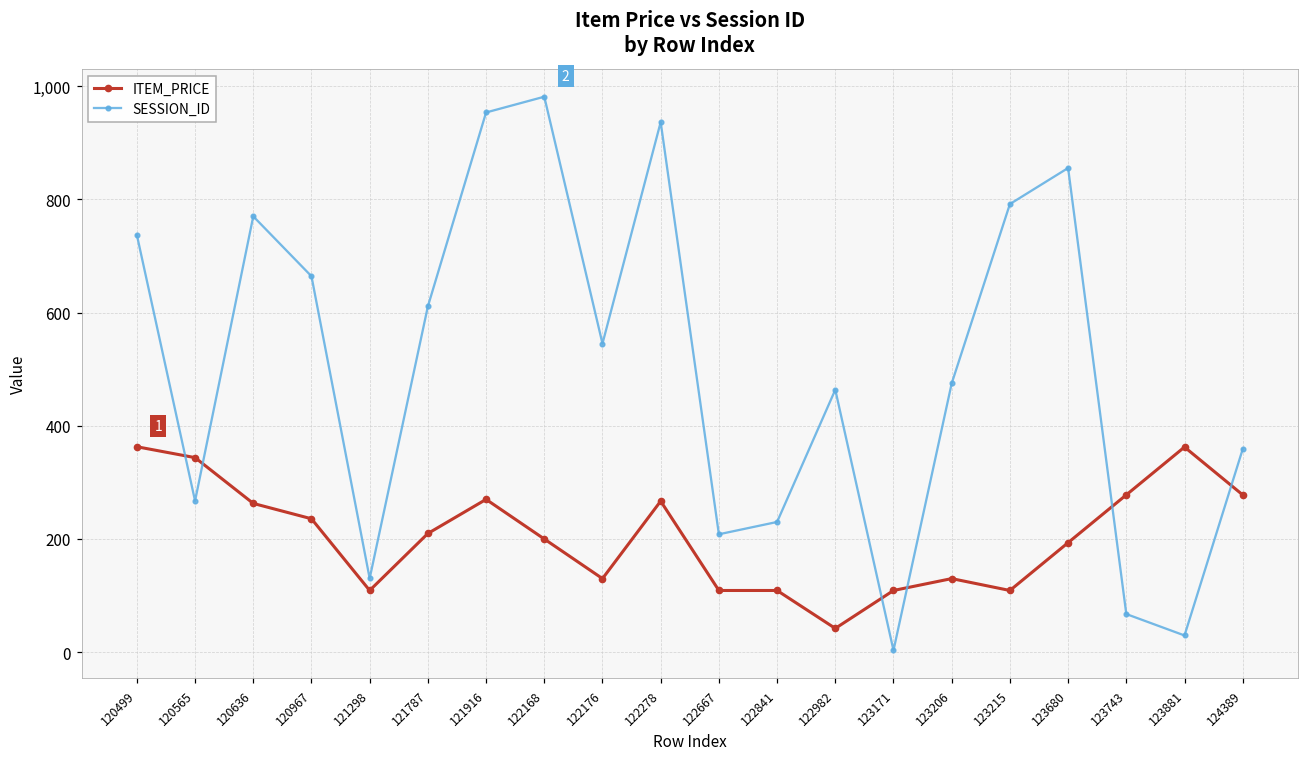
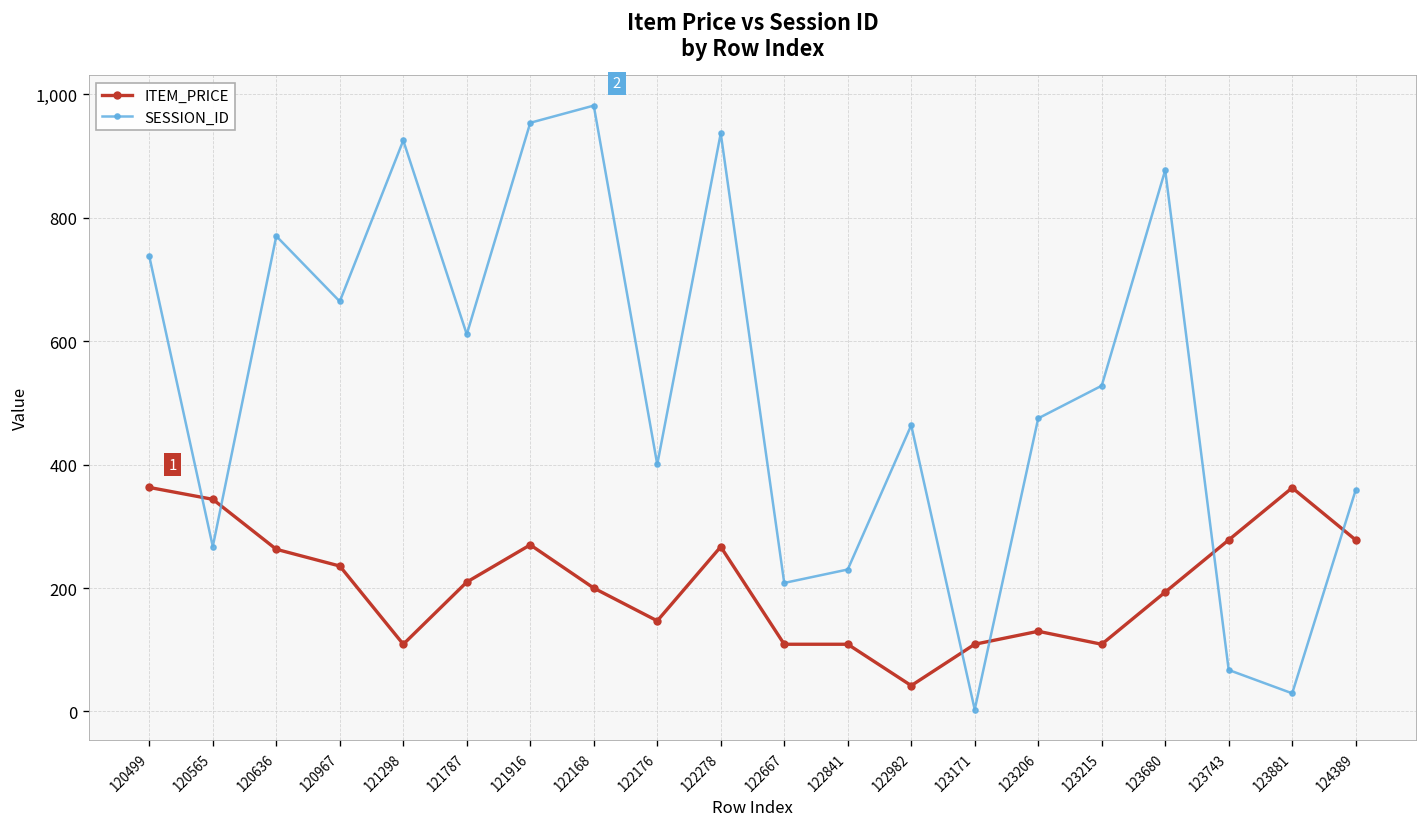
  {
    "ITEM_PRICE": {
      "120565": 340,
      "120636": 260,
      "120967": 240,
      "121298": 110,
      "121787": 210,
      "121916": 270,
      "122168": 200,
-     "122176": 130,
+     "122176": 150,
      "122278": 270,
      "122667": 110,
      "122841": 110,
      "122982": 40,
      "123171": 110,
      "123206": 130,
      "123215": 110,
      "123680": 190,
      "123743": 280,
      "123881": 360,
      "124389": 280
    },
    "SESSION_ID": {
      "120499": 740,
      "120565": 270,
      "120636": 770,
      "120967": 660,
-     "121298": 130,
+     "121298": 920,
      "121787": 610,
      "121916": 950,
-     "122176": 550,
+     "122176": 400,
      "122278": 940,
      "122667": 210,
      "122841": 230,
      "122982": 460,
      "123171": 0,
      "123206": 470,
-     "123215": 790,
-     "123680": 860,
+     "123215": 530,
+     "123680": 880,
      "123743": 70,
      "123881": 30,
      "124389": 360
    }
  }
